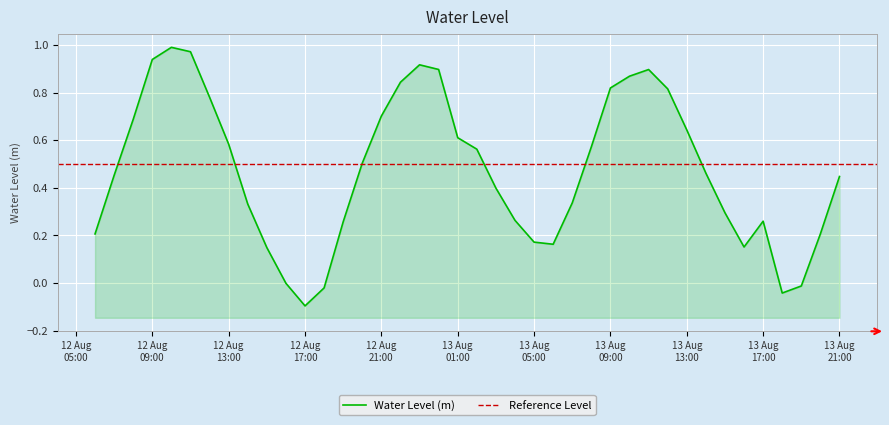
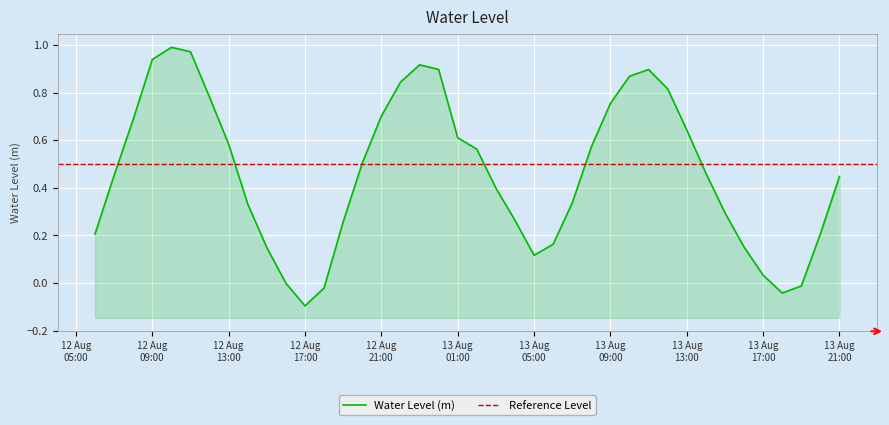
  {
    "12 Aug 09:00": 0.94,
    "12 Aug 13:00": 0.58,
    "12 Aug 17:00": -0.10,
    "12 Aug 21:00": 0.70,
    "13 Aug 01:00": 0.61,
-   "13 Aug 05:00": 0.17,
-   "13 Aug 09:00": 0.82,
+   "13 Aug 05:00": 0.12,
+   "13 Aug 09:00": 0.75,
    "13 Aug 13:00": 0.64,
-   "13 Aug 17:00": 0.26,
+   "13 Aug 17:00": 0.03,
    "13 Aug 21:00": 0.45
  }
